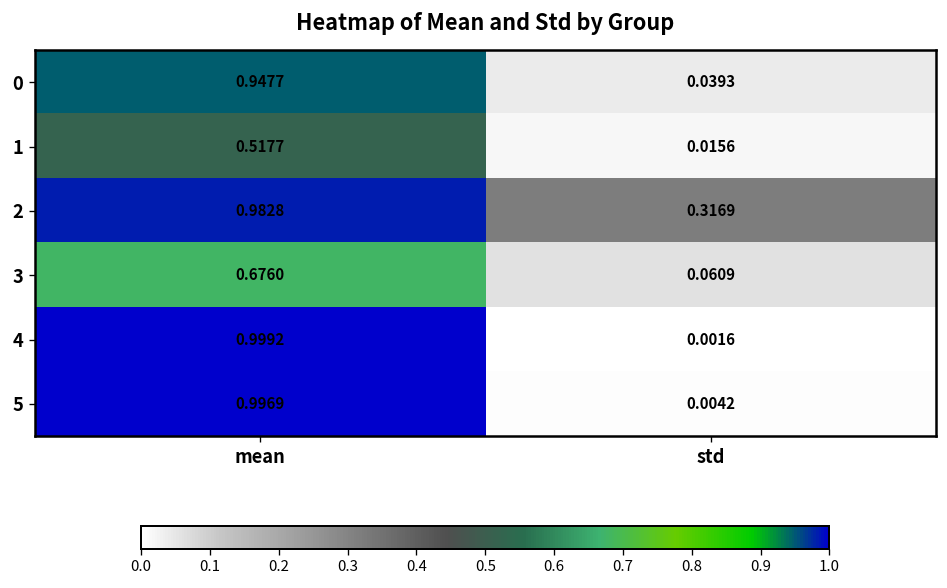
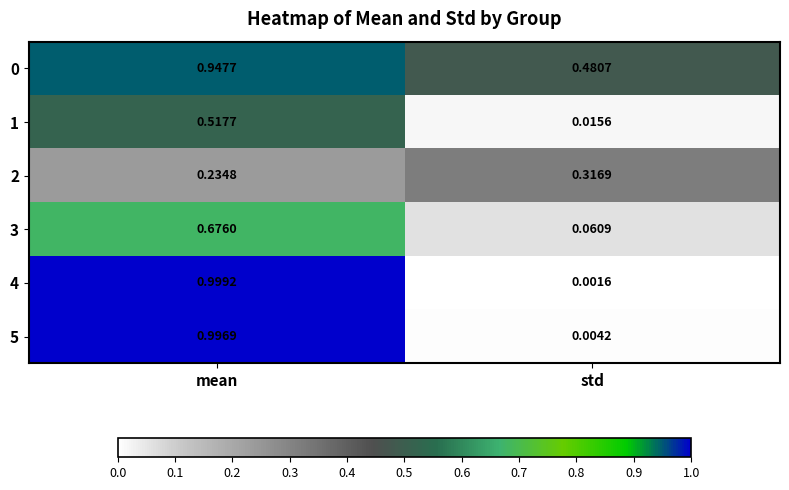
  {
    "0": {
      "mean": 0.9477,
-     "std": 0.0393
+     "std": 0.4807
    },
    "1": {
      "mean": 0.5177,
      "std": 0.0156
    },
    "2": {
-     "mean": 0.9828,
+     "mean": 0.2348,
      "std": 0.3169
    },
    "3": {
      "mean": 0.6760,
      "std": 0.0609
    },
    "4": {
      "mean": 0.9992,
      "std": 0.0016
    },
    "5": {
      "mean": 0.9969,
      "std": 0.0042
    }
  }
